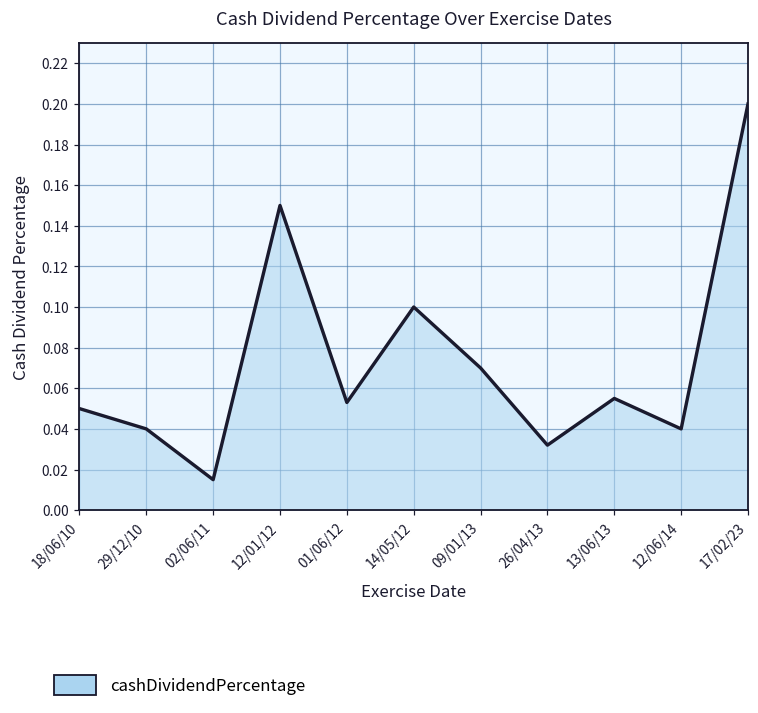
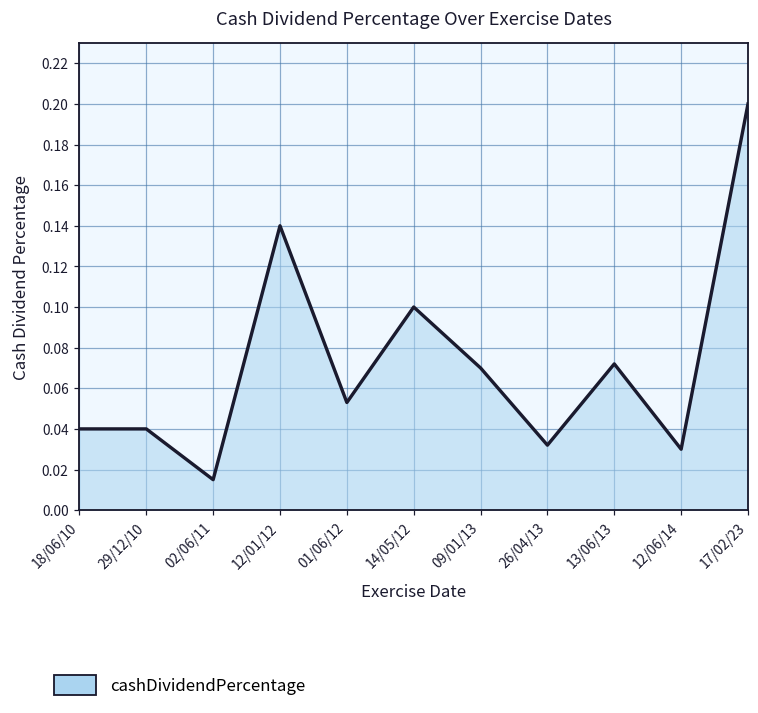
  {
-   "18/06/10": 0.05,
+   "18/06/10": 0.04,
    "29/12/10": 0.040,
    "02/06/11": 0.015,
-   "12/01/12": 0.15,
+   "12/01/12": 0.14,
    "01/06/12": 0.053,
    "14/05/12": 0.100,
    "09/01/13": 0.070,
    "26/04/13": 0.032,
-   "13/06/13": 0.055,
-   "12/06/14": 0.04,
+   "13/06/13": 0.072,
+   "12/06/14": 0.03,
    "17/02/23": 0.200
  }
